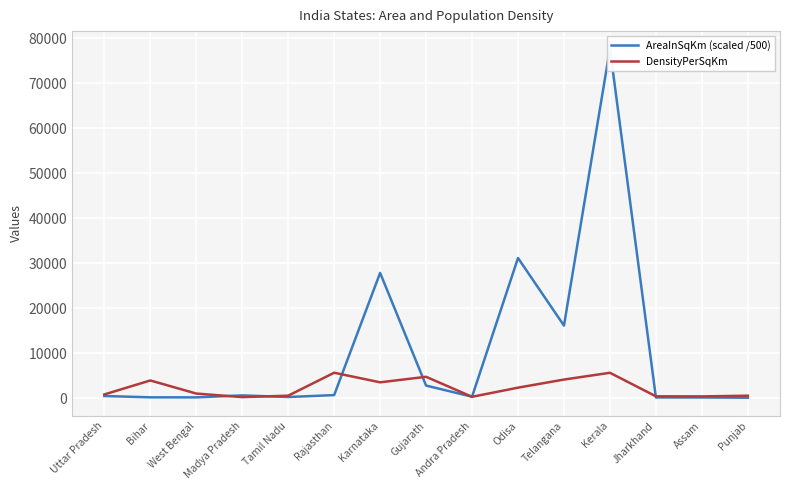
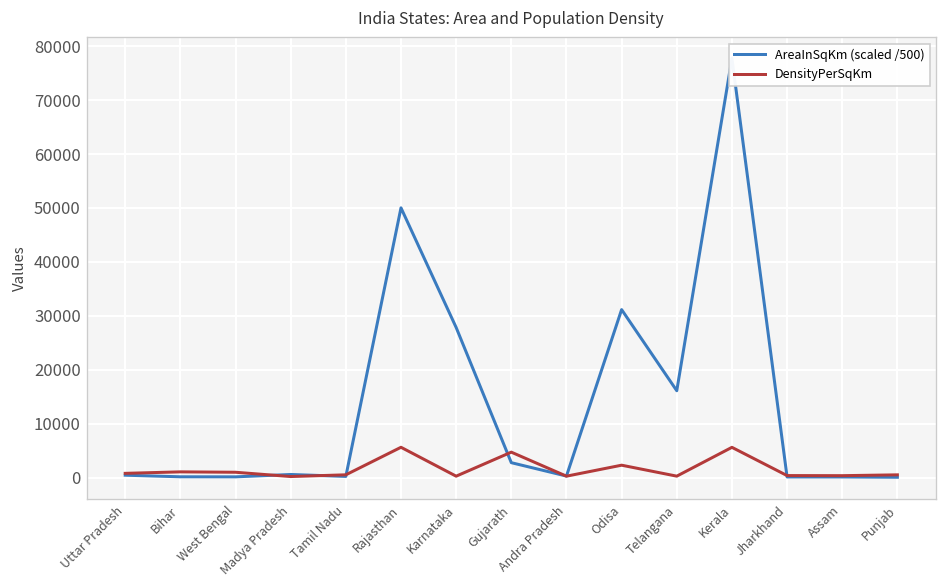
  {
    "AreaInSqKm (scaled /500)": {
      "Bihar": 0,
      "West Bengal": 0,
-     "Rajasthan": 1000,
+     "Rajasthan": 50000,
      "Karnataka": 28000,
      "Gujarath": 3000,
      "Odisa": 31000,
      "Telangana": 16000
    },
    "DensityPerSqKm": {
-     "Bihar": 4000,
+     "Bihar": 1000,
      "West Bengal": 1000,
      "Rajasthan": 6000,
-     "Karnataka": 4000,
+     "Karnataka": 0,
      "Gujarath": 5000,
      "Odisa": 2000,
-     "Telangana": 4000,
+     "Telangana": 0,
      "Kerala": 6000
    }
  }
